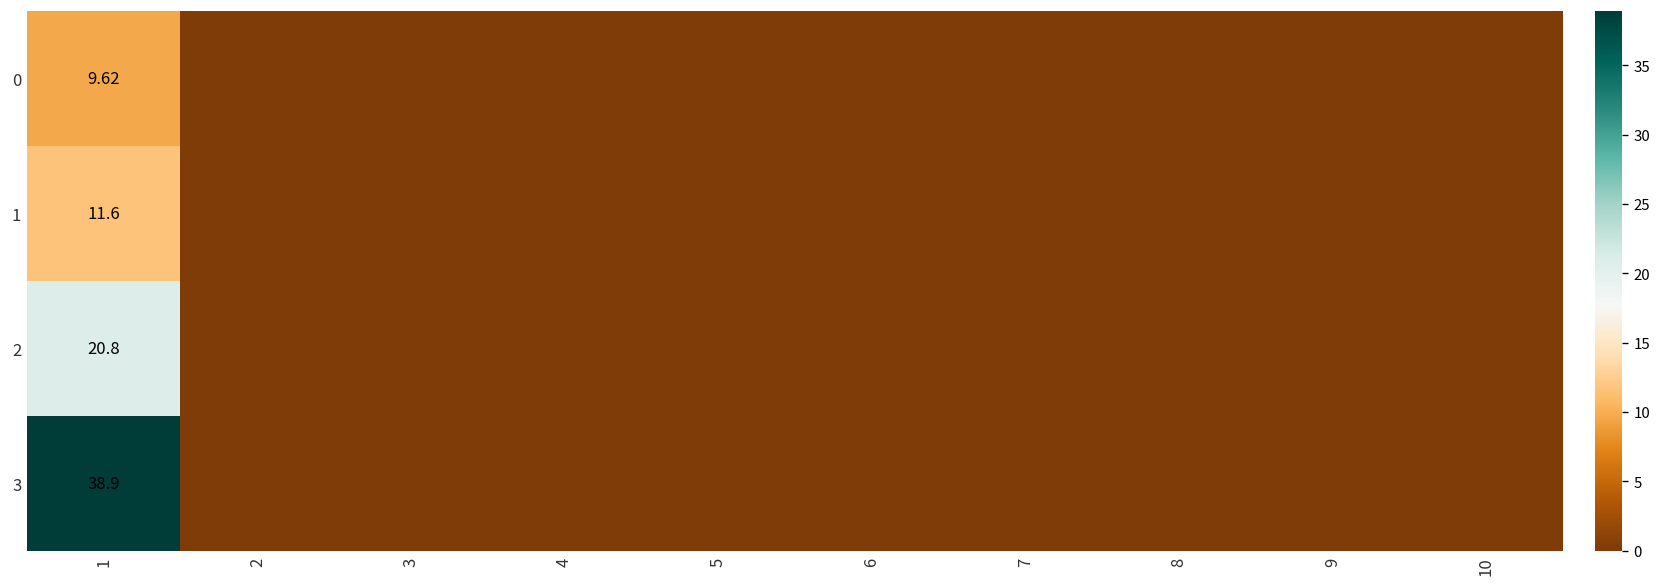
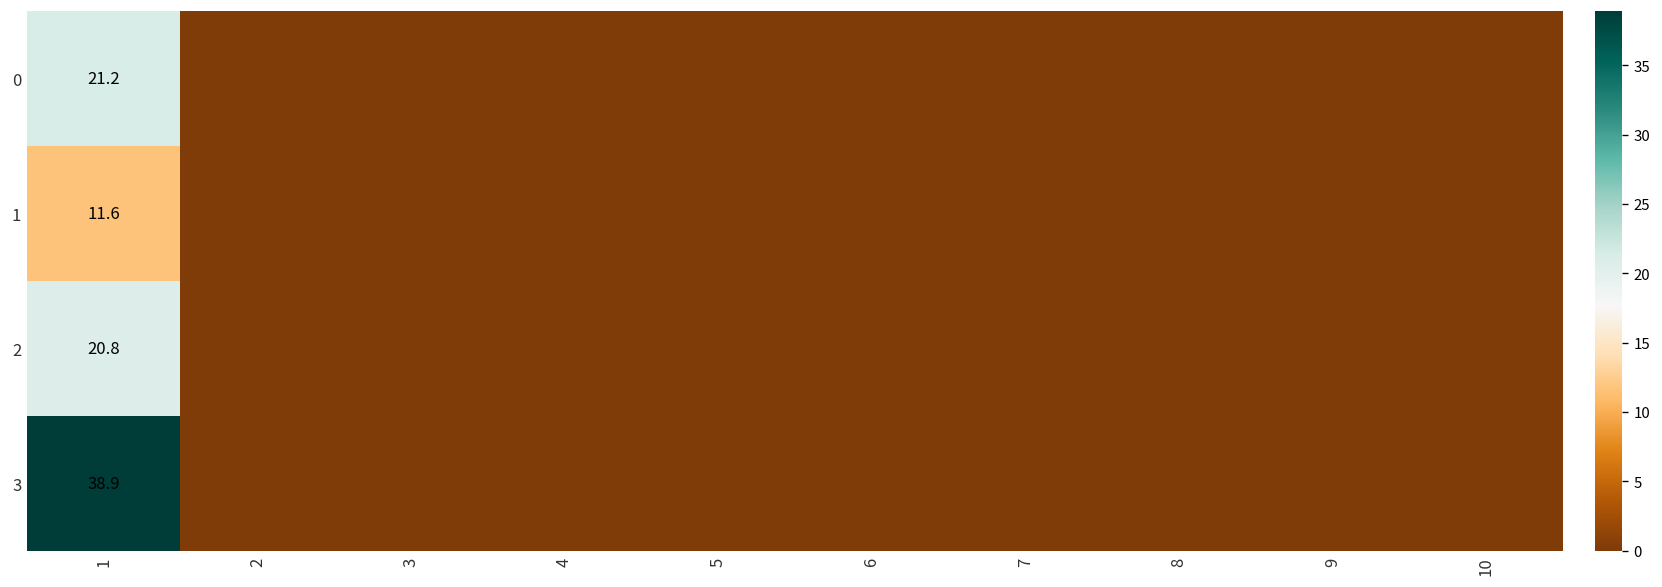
  {
    "0": {
-     "1": 9.62
+     "1": 21.2
    },
    "1": {
      "1": 11.6
    },
    "2": {
      "1": 20.8
    },
    "3": {
      "1": 38.9
    }
  }
